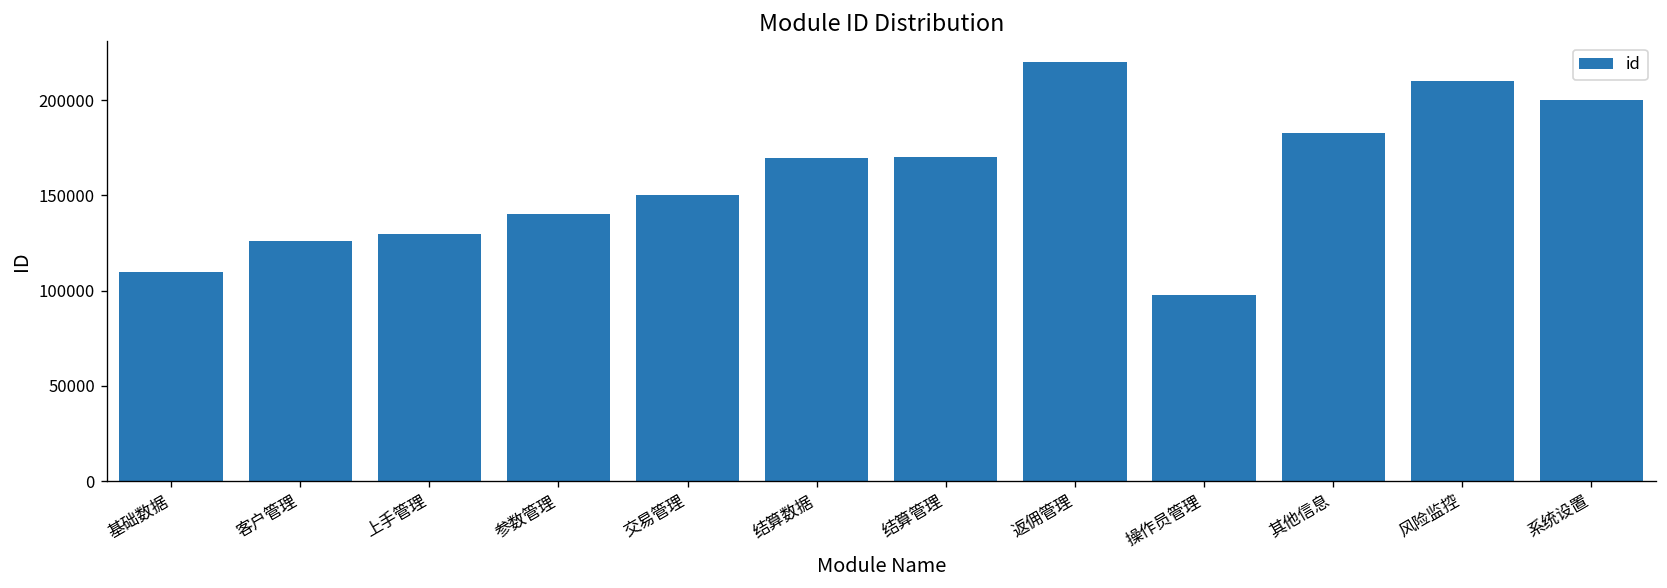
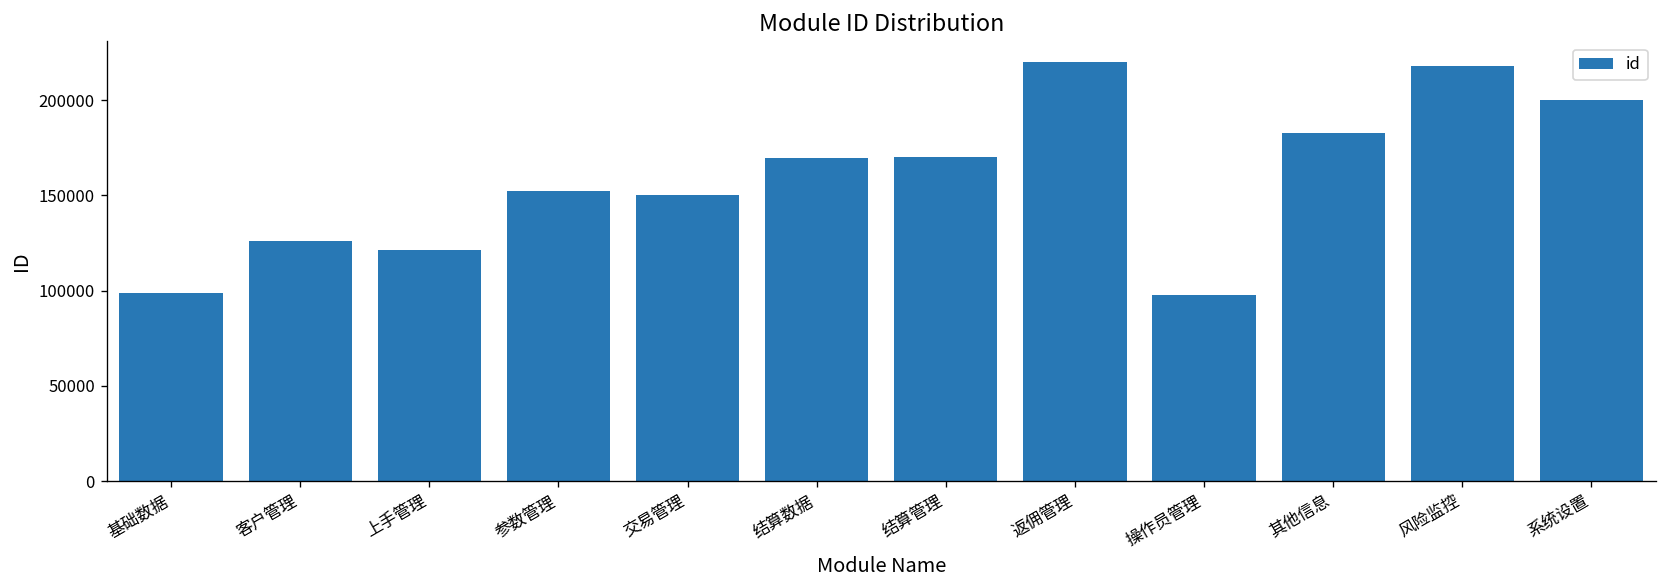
  {
-   "基础数据": 110000,
+   "基础数据": 99000,
    "客户管理": 126000,
-   "上手管理": 130000,
-   "参数管理": 140000,
+   "上手管理": 121000,
+   "参数管理": 152000,
    "交易管理": 150000,
    "结算数据": 170000,
    "结算管理": 170000,
    "返佣管理": 220000,
    "操作员管理": 98000,
    "其他信息": 183000,
-   "风险监控": 210000,
+   "风险监控": 218000,
    "系统设置": 200000
  }
